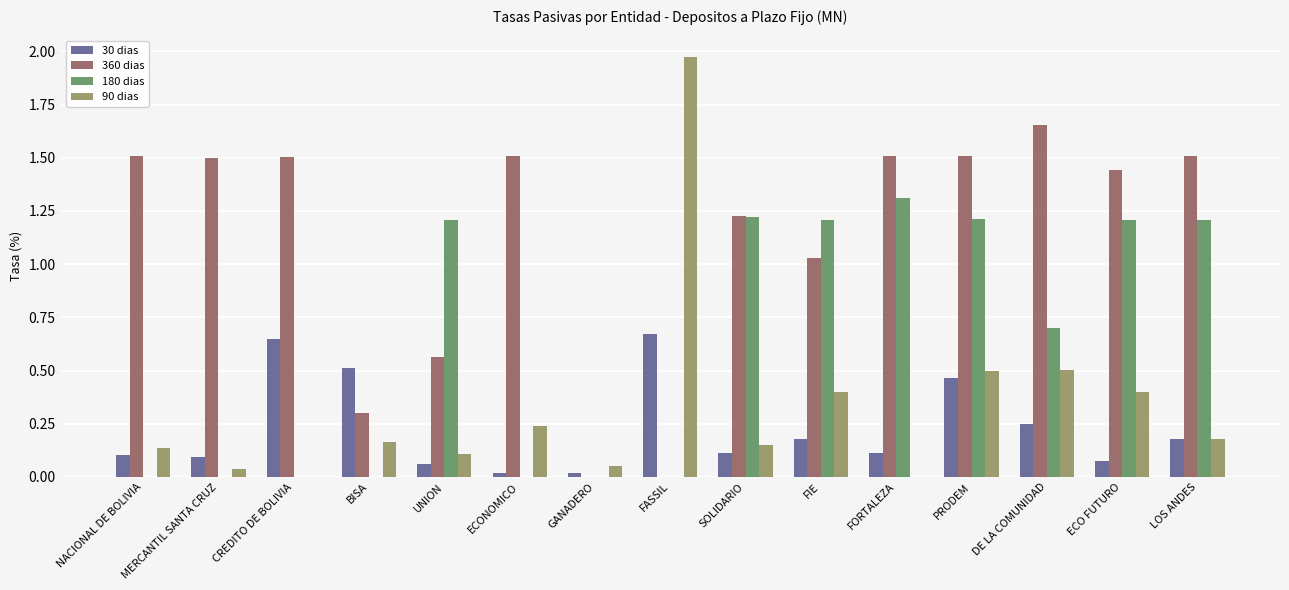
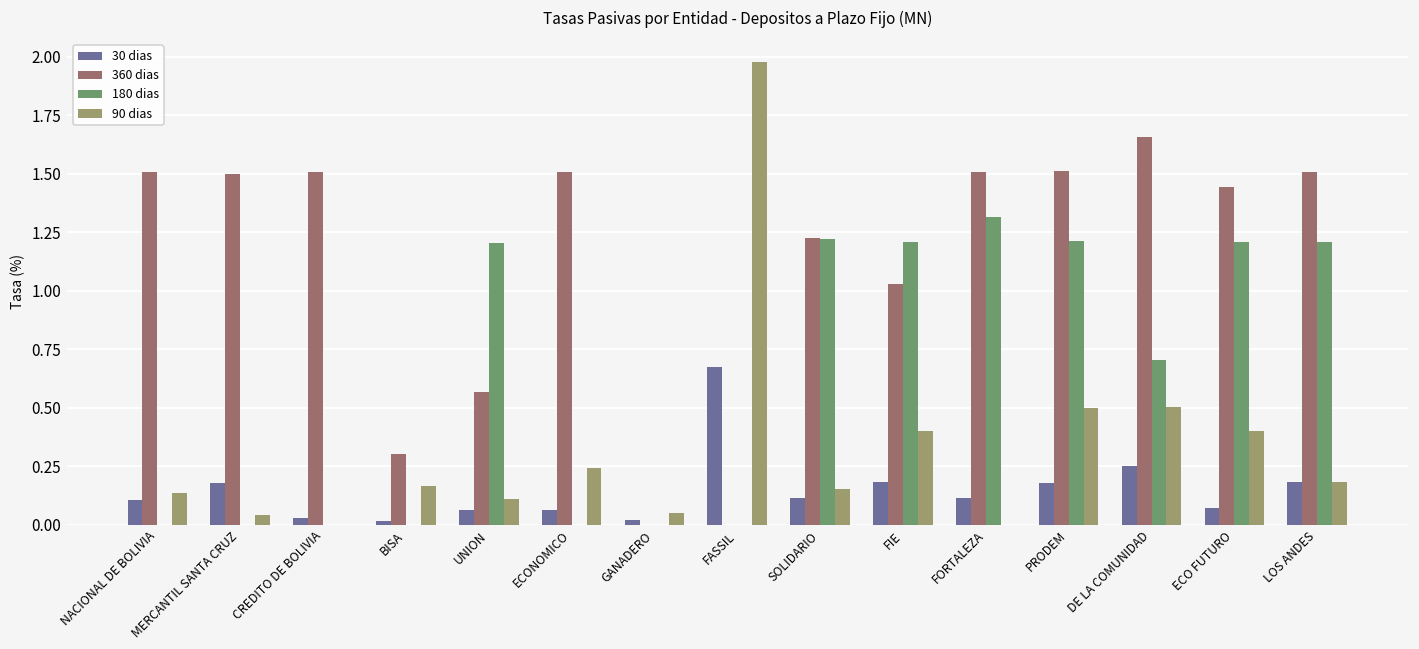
  {
    "30 dias": {
      "NACIONAL DE BOLIVIA": 0.10,
-     "MERCANTIL SANTA CRUZ": 0.09,
-     "CREDITO DE BOLIVIA": 0.65,
-     "BISA": 0.51,
+     "MERCANTIL SANTA CRUZ": 0.18,
+     "CREDITO DE BOLIVIA": 0.03,
+     "BISA": 0.01,
      "UNION": 0.06,
-     "ECONOMICO": 0.02,
+     "ECONOMICO": 0.06,
      "GANADERO": 0.02,
      "FASSIL": 0.67,
      "SOLIDARIO": 0.11,
      "FIE": 0.18,
      "FORTALEZA": 0.11,
-     "PRODEM": 0.46,
+     "PRODEM": 0.18,
      "DE LA COMUNIDAD": 0.25,
      "ECO FUTURO": 0.07,
      "LOS ANDES": 0.18
    }
  }
